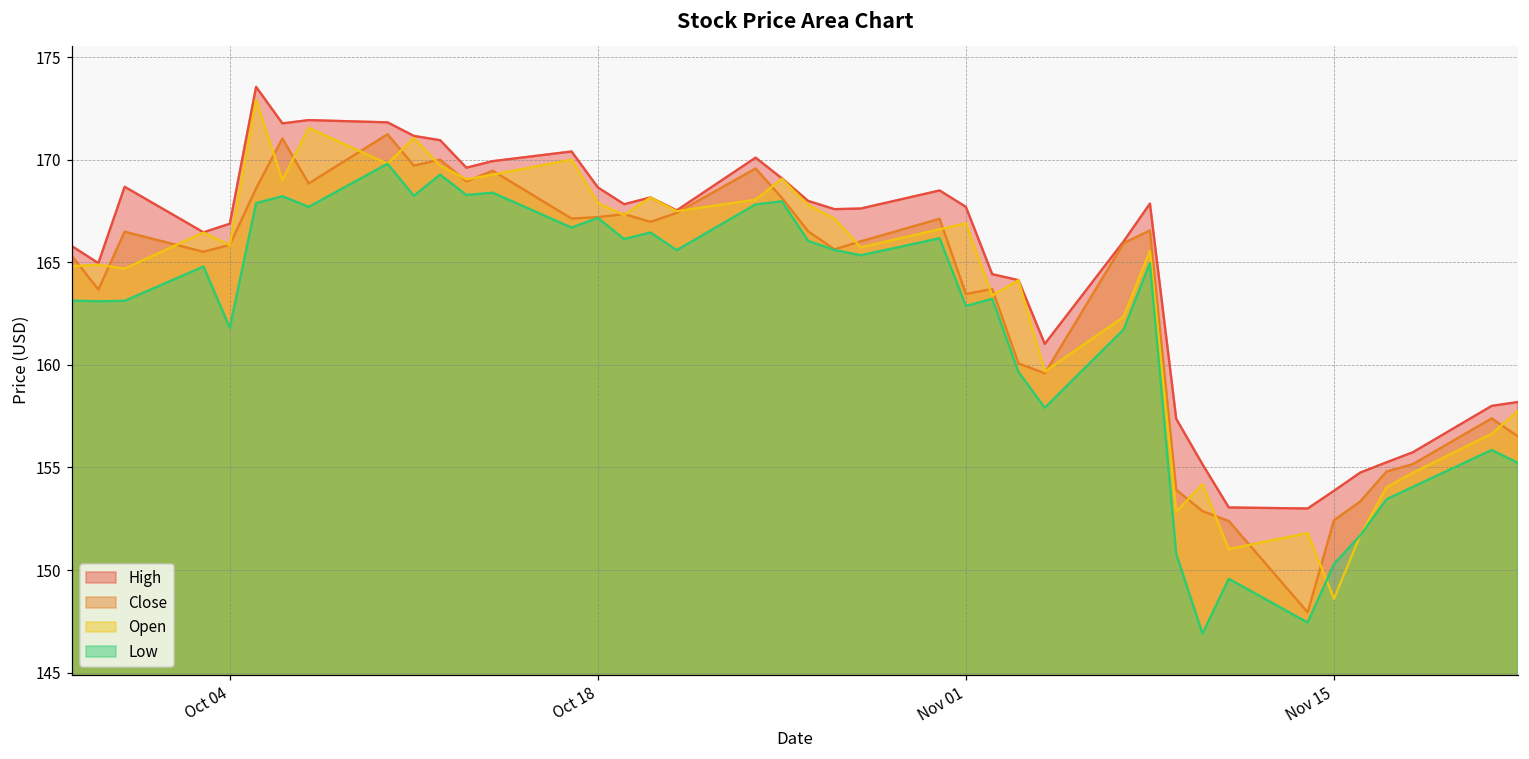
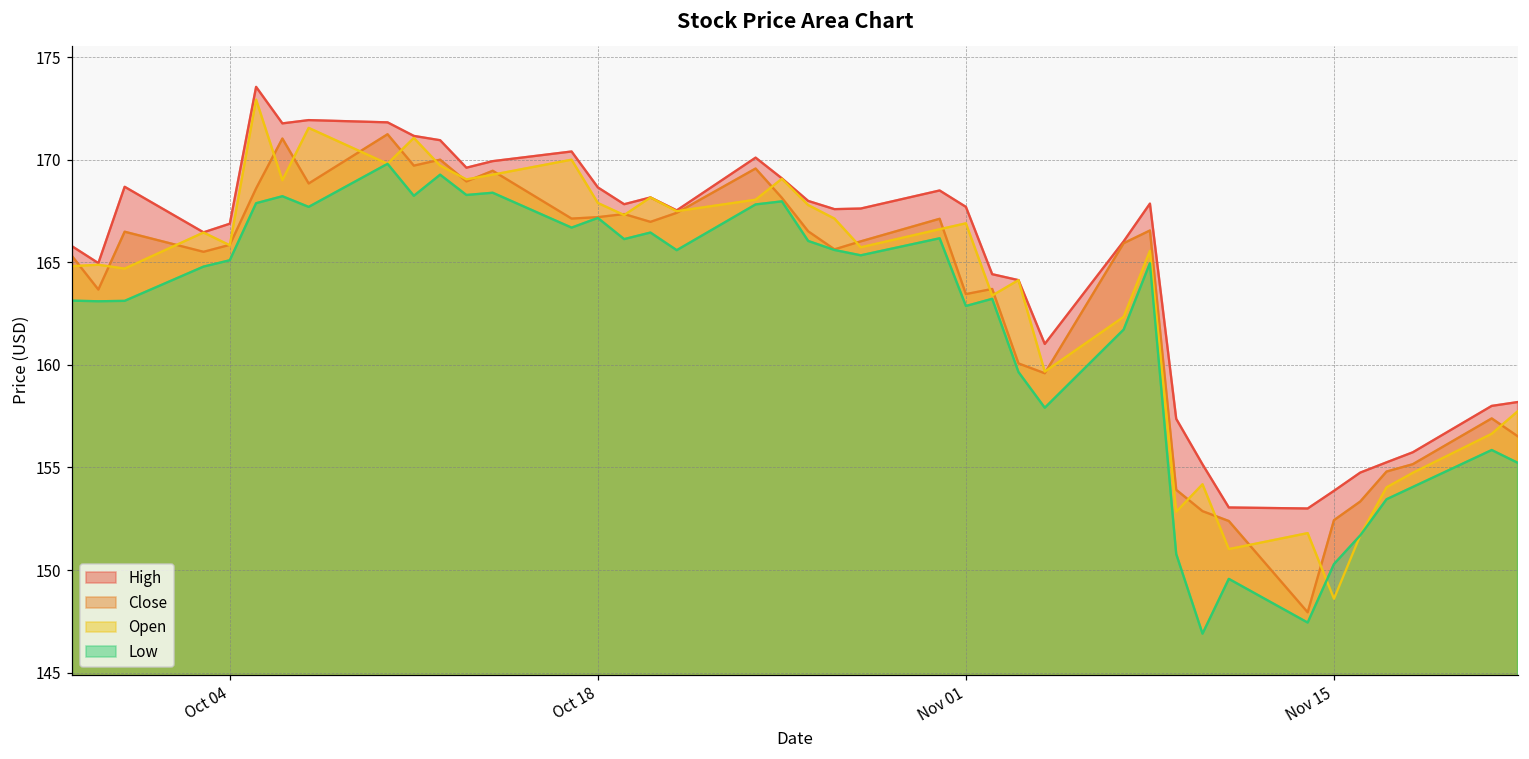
  {
    "Low": {
-     "Oct 04": 161.8,
+     "Oct 04": 165.1,
      "Nov 01": 162.9,
      "Nov 15": 150.3
    }
  }
